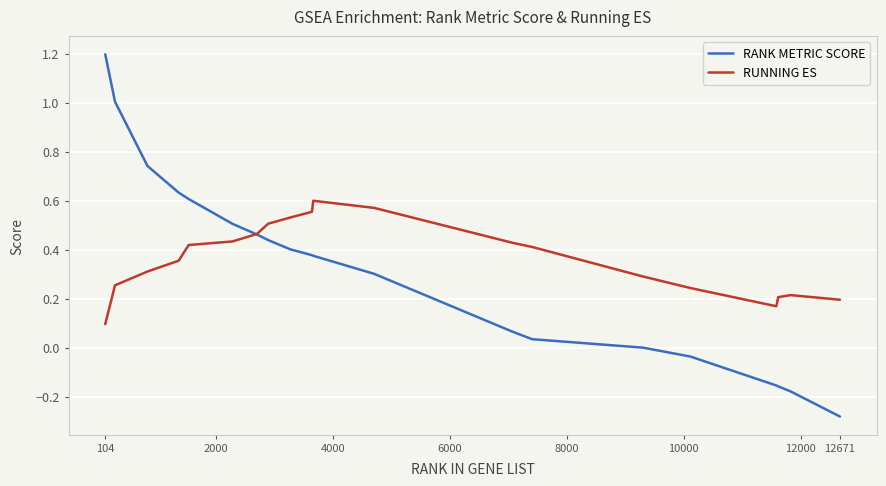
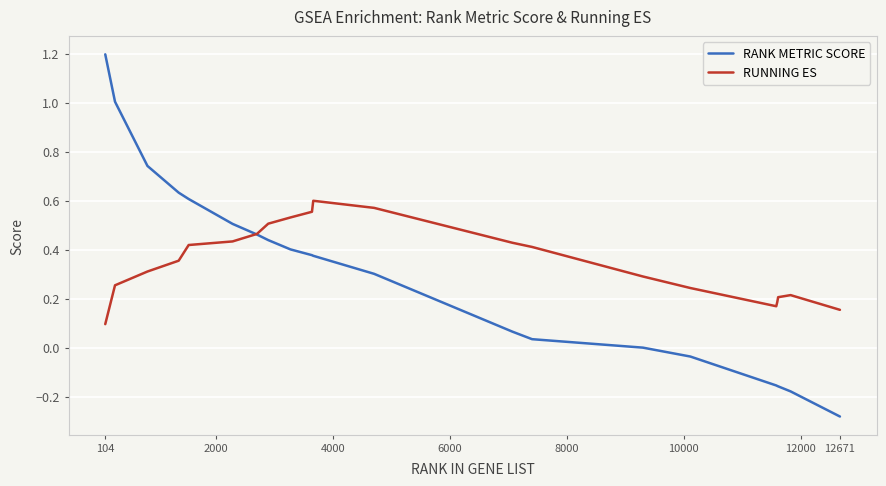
  {
    "RANK METRIC SCORE": {
      "104": 1.20,
      "12671": -0.28
    },
    "RUNNING ES": {
      "104": 0.10,
-     "12671": 0.20
+     "12671": 0.15
    }
  }
